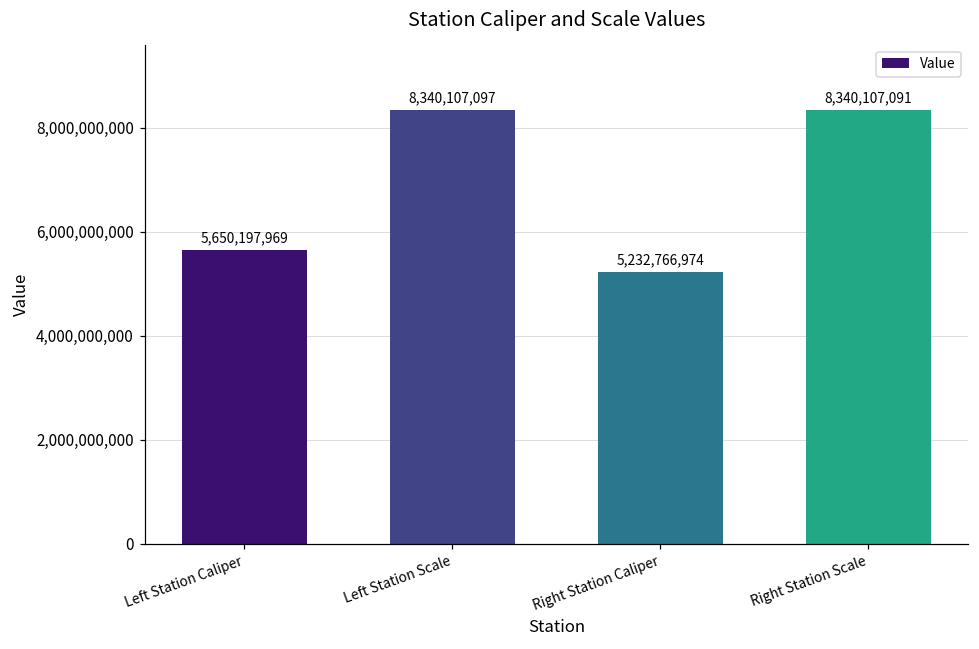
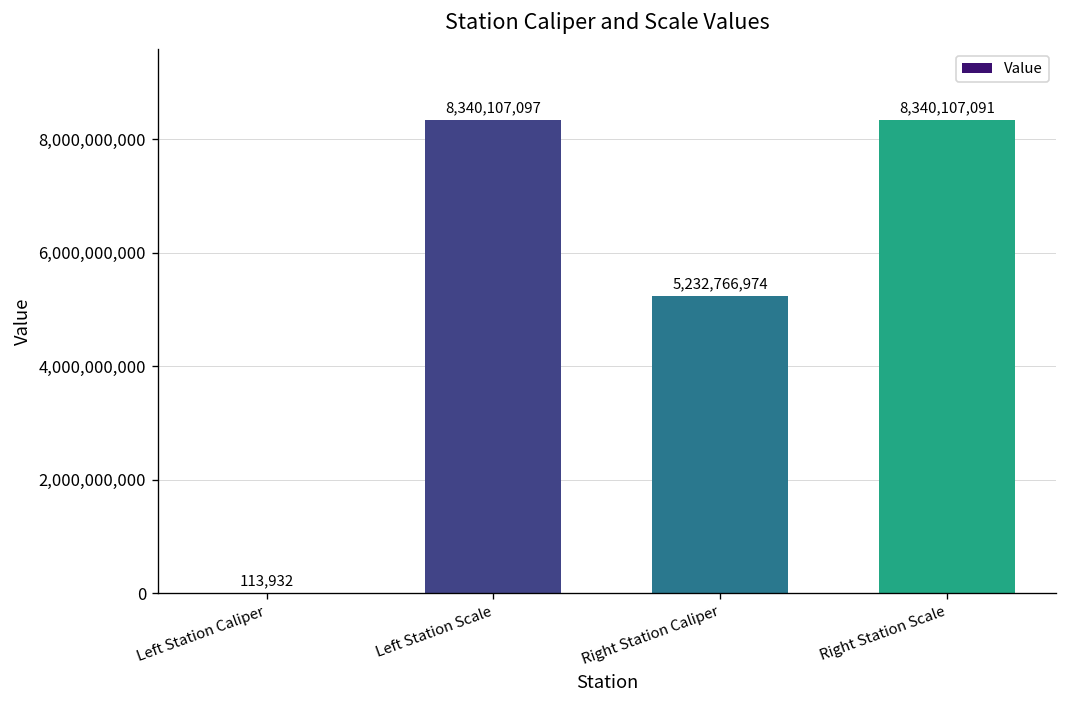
  {
-   "Left Station Caliper": "5,650,197,969",
+   "Left Station Caliper": "113,932",
    "Left Station Scale": "8,340,107,097",
    "Right Station Caliper": "5,232,766,974",
    "Right Station Scale": "8,340,107,091"
  }
